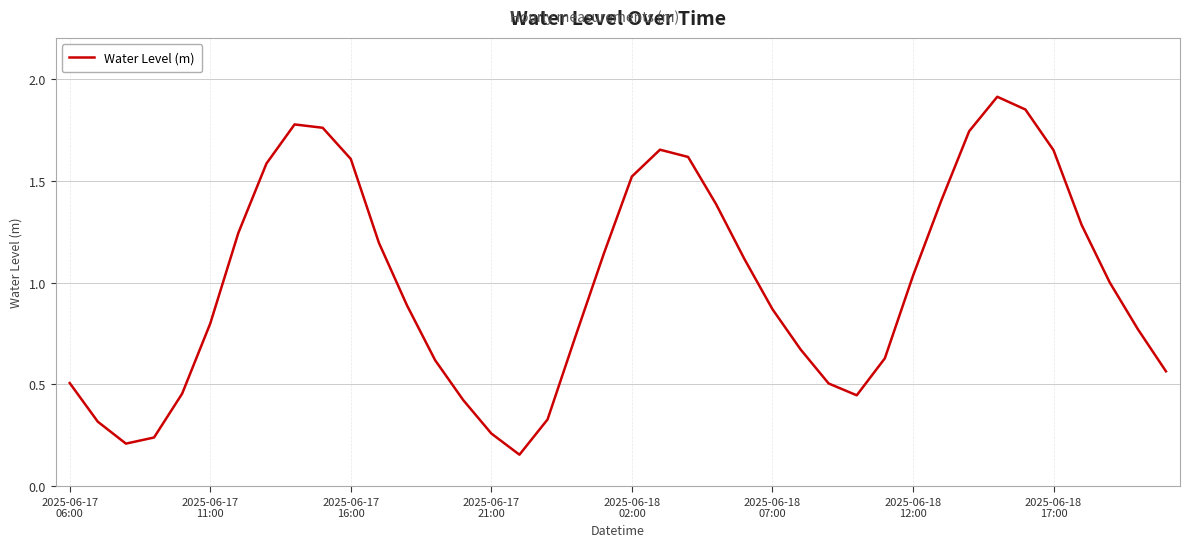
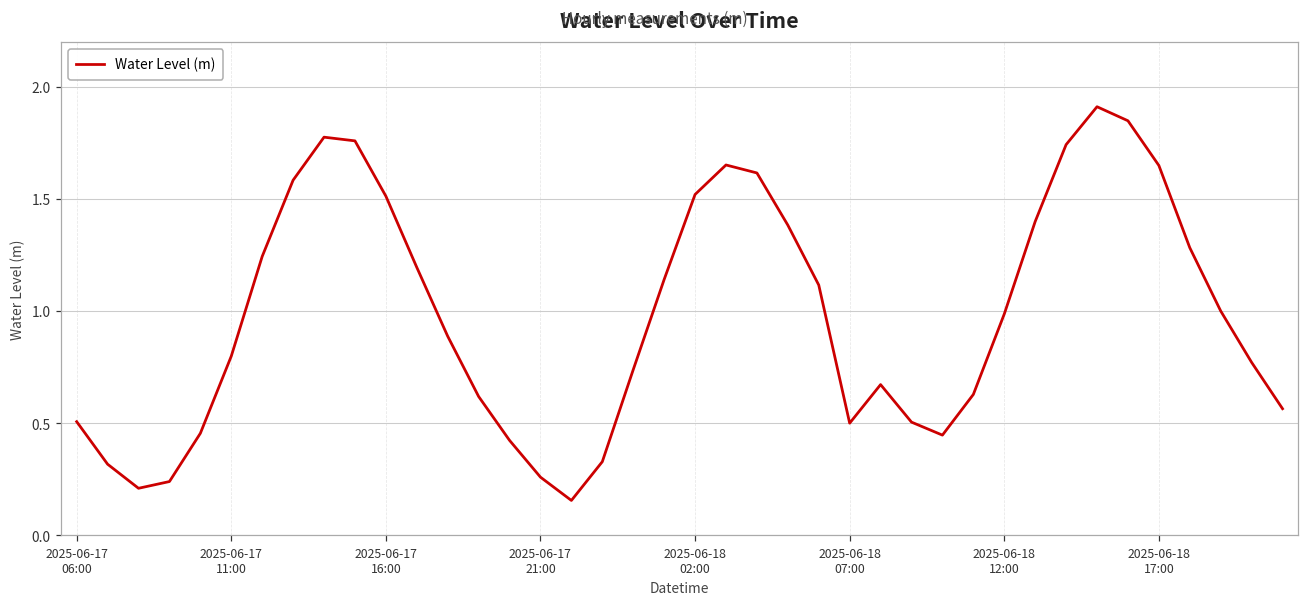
  {
    "2025-06-17 06:00": 0.51,
    "2025-06-17 11:00": 0.80,
-   "2025-06-17 16:00": 1.61,
+   "2025-06-17 16:00": 1.51,
    "2025-06-17 21:00": 0.26,
    "2025-06-18 02:00": 1.52,
-   "2025-06-18 07:00": 0.87,
-   "2025-06-18 12:00": 1.03,
+   "2025-06-18 07:00": 0.50,
+   "2025-06-18 12:00": 0.99,
    "2025-06-18 17:00": 1.65
  }
